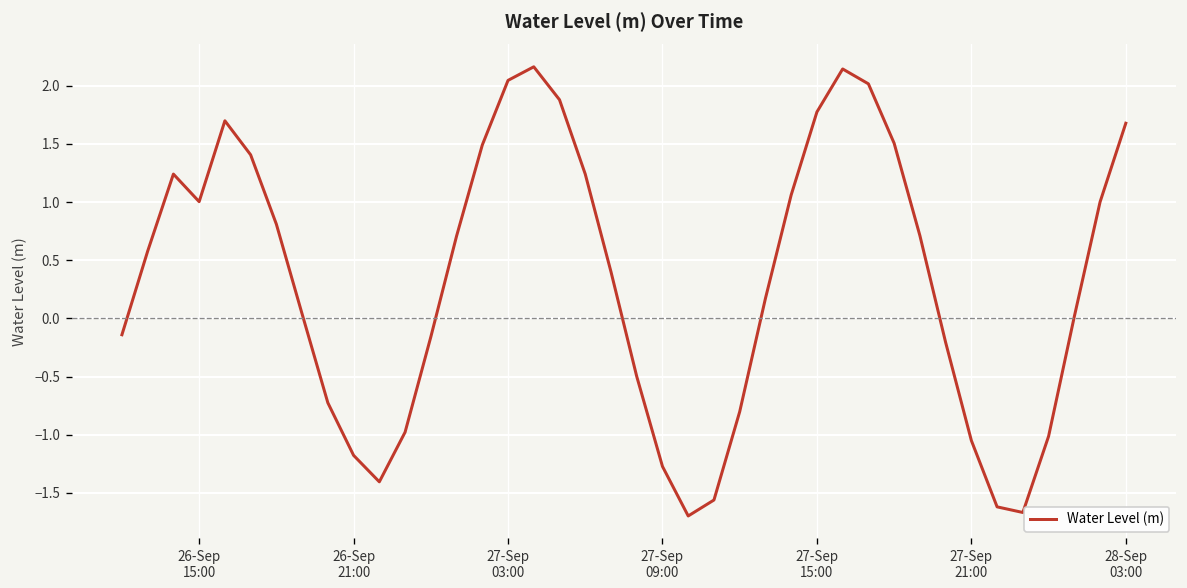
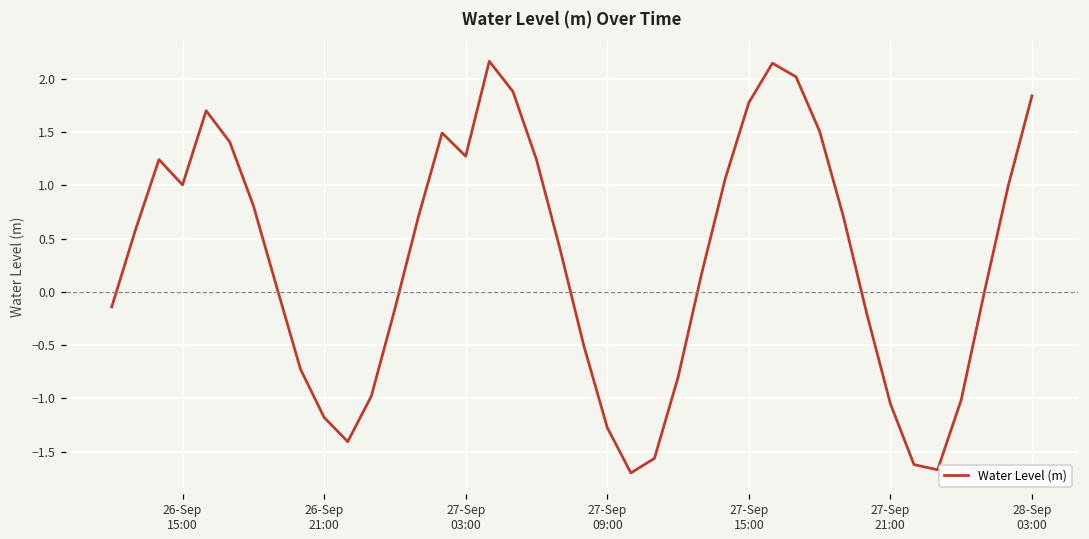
  {
    "26-Sep 15:00": 1.0,
    "26-Sep 21:00": -1.2,
-   "27-Sep 03:00": 2.0,
+   "27-Sep 03:00": 1.3,
    "27-Sep 09:00": -1.3,
    "27-Sep 15:00": 1.8,
    "27-Sep 21:00": -1.1,
-   "28-Sep 03:00": 1.7
+   "28-Sep 03:00": 1.8
  }
